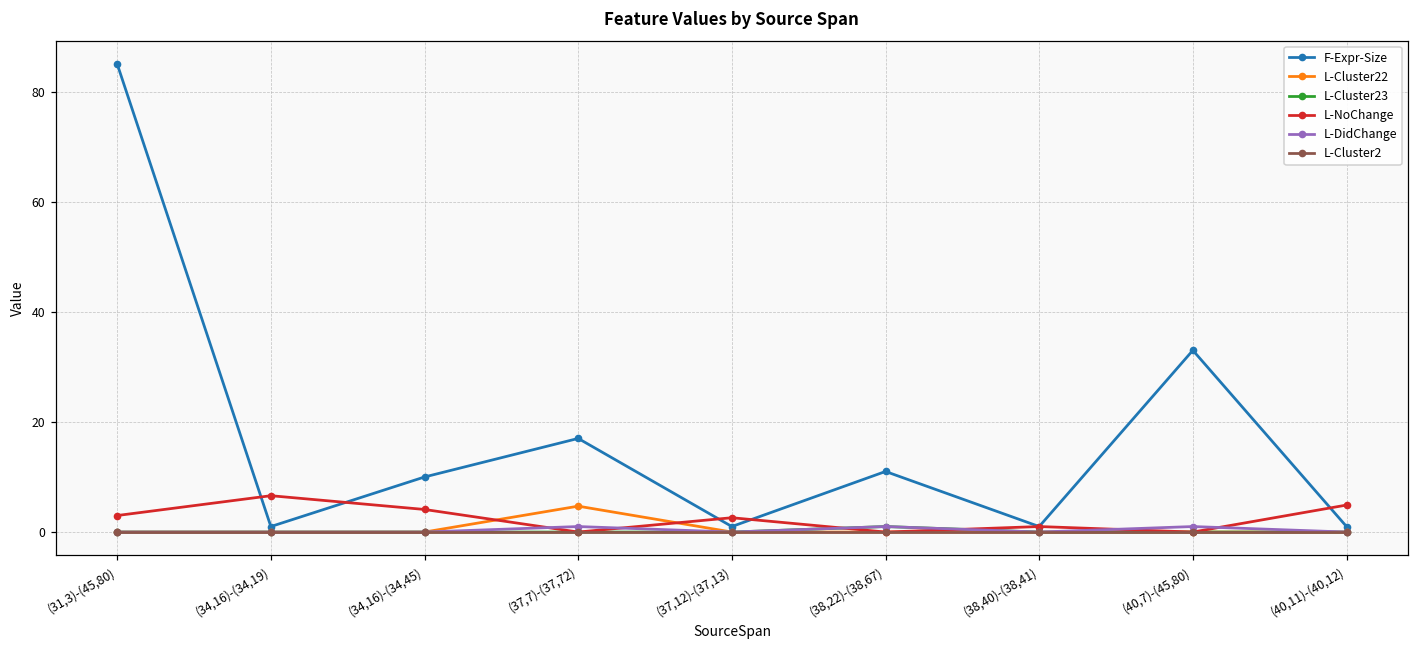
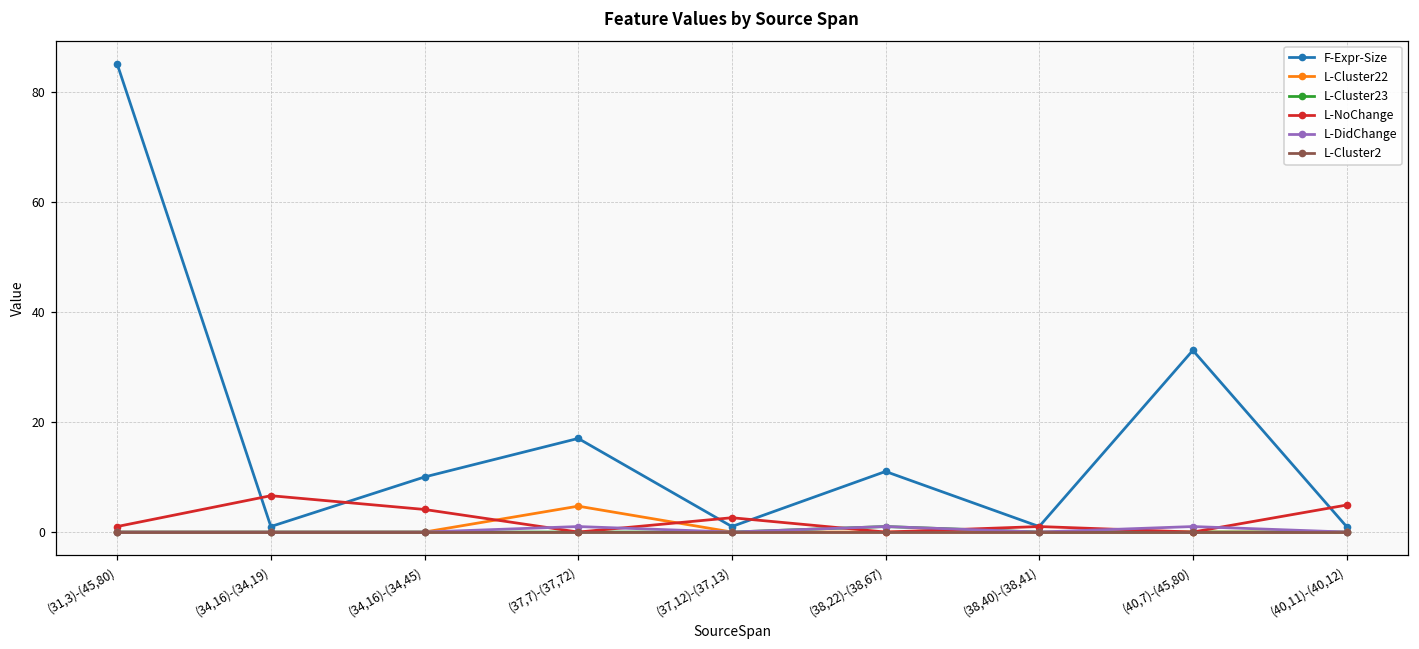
  {
    "F-Expr-Size": {
      "(31,3)-(45,80)": 85,
      "(34,16)-(34,19)": 1,
      "(34,16)-(34,45)": 10,
      "(37,7)-(37,72)": 17,
      "(37,12)-(37,13)": 1,
      "(38,22)-(38,67)": 11,
      "(40,7)-(45,80)": 33,
      "(40,11)-(40,12)": 1
    },
    "L-Cluster22": {
      "(37,7)-(37,72)": 5
    },
    "L-NoChange": {
-     "(31,3)-(45,80)": 3,
+     "(31,3)-(45,80)": 1,
      "(34,16)-(34,19)": 7,
      "(34,16)-(34,45)": 4,
      "(37,12)-(37,13)": 3,
      "(40,11)-(40,12)": 5
    },
    "L-DidChange": {
      "(37,7)-(37,72)": 1,
      "(40,7)-(45,80)": 1
    }
  }
